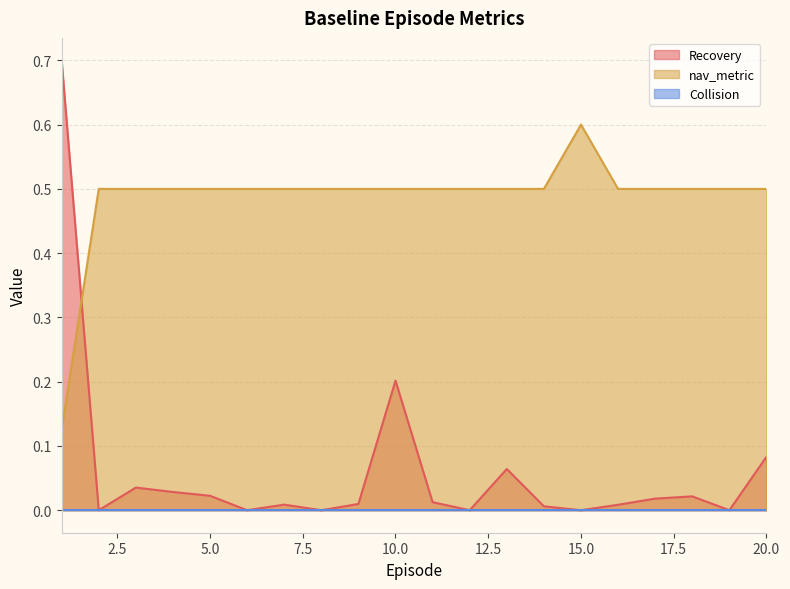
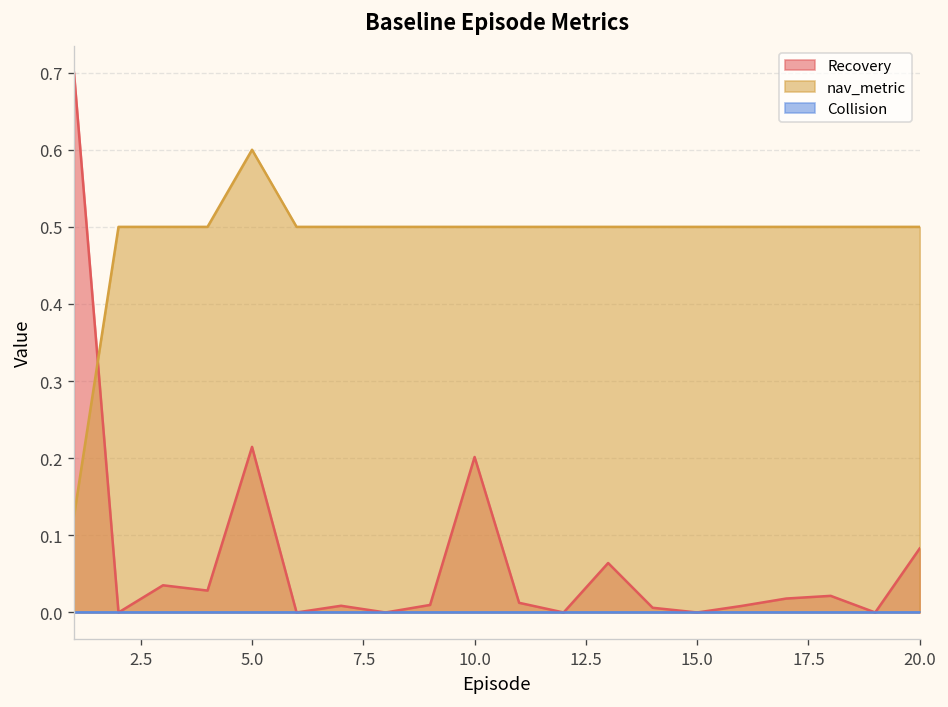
  {
    "Recovery": {
-     "5.0": 0.02,
+     "5.0": 0.21,
      "10.0": 0.20,
      "20.0": 0.08
    },
    "nav_metric": {
-     "5.0": 0.5,
+     "5.0": 0.6,
      "10.0": 0.5,
-     "15.0": 0.6,
+     "15.0": 0.5,
      "20.0": 0.5
    },
    "Collision": {
      "5.0": 0.00,
      "10.0": 0.00,
      "20.0": 0.00
    }
  }
